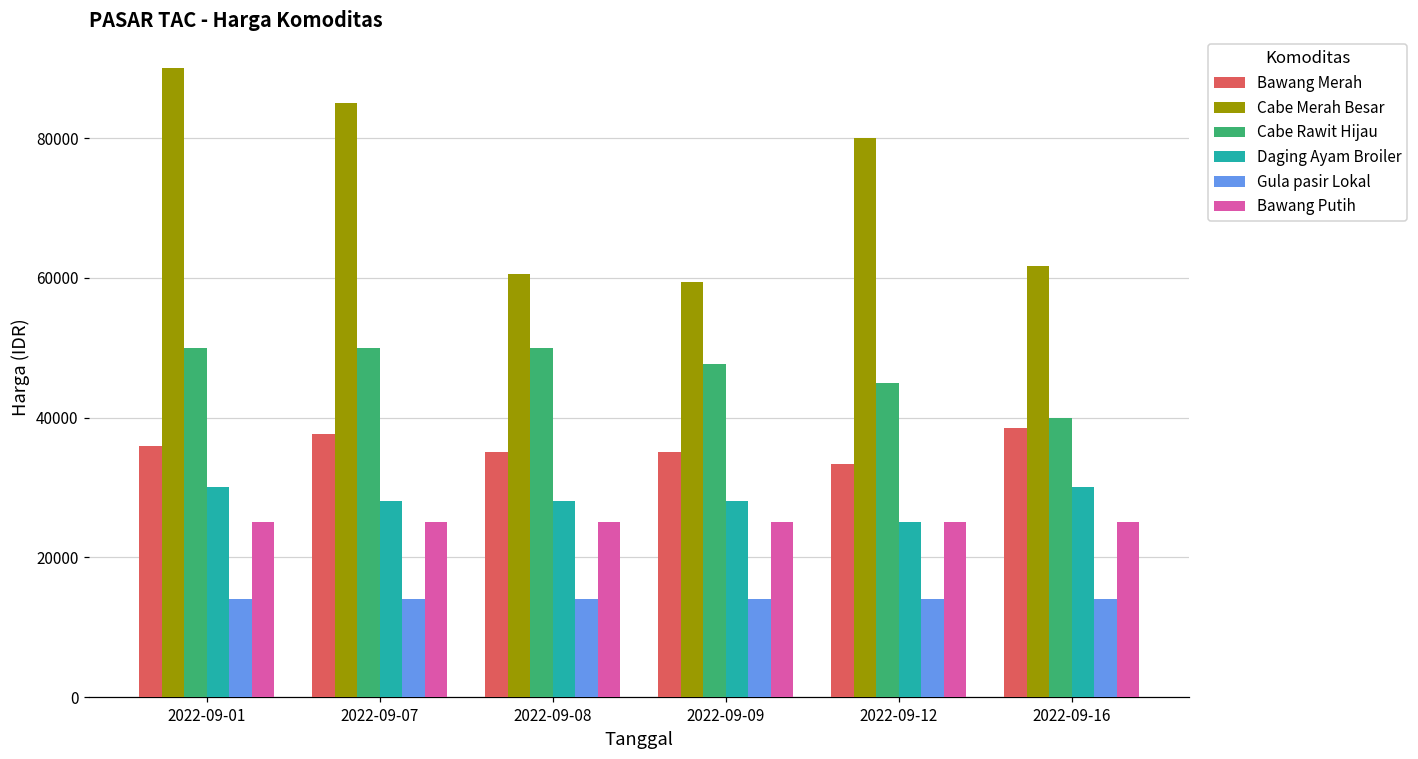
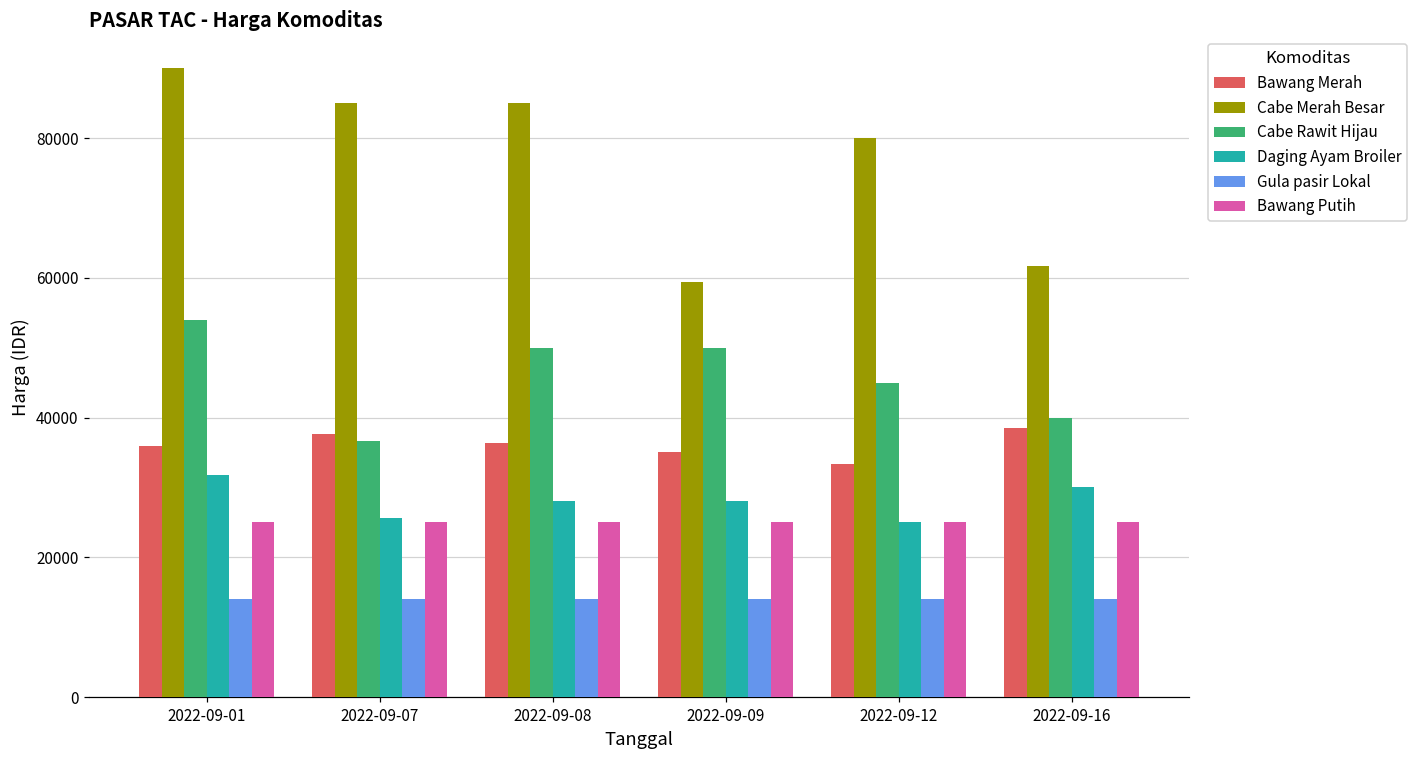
  {
    "Bawang Merah": {
      "2022-09-01": 36000,
      "2022-09-07": 38000,
-     "2022-09-08": 35000,
+     "2022-09-08": 36000,
      "2022-09-09": 35000,
      "2022-09-12": 33000,
      "2022-09-16": 38000
    },
    "Cabe Merah Besar": {
      "2022-09-01": 90000,
      "2022-09-07": 85000,
-     "2022-09-08": 61000,
+     "2022-09-08": 85000,
      "2022-09-09": 59000,
      "2022-09-12": 80000,
      "2022-09-16": 62000
    },
    "Cabe Rawit Hijau": {
-     "2022-09-01": 50000,
-     "2022-09-07": 50000,
+     "2022-09-01": 54000,
+     "2022-09-07": 37000,
      "2022-09-08": 50000,
-     "2022-09-09": 48000,
+     "2022-09-09": 50000,
      "2022-09-12": 45000,
      "2022-09-16": 40000
    },
    "Daging Ayam Broiler": {
-     "2022-09-01": 30000,
-     "2022-09-07": 28000,
+     "2022-09-01": 32000,
+     "2022-09-07": 26000,
      "2022-09-08": 28000,
      "2022-09-09": 28000,
      "2022-09-12": 25000,
      "2022-09-16": 30000
    },
    "Gula pasir Lokal": {
      "2022-09-01": 14000,
      "2022-09-07": 14000,
      "2022-09-08": 14000,
      "2022-09-09": 14000,
      "2022-09-12": 14000,
      "2022-09-16": 14000
    },
    "Bawang Putih": {
      "2022-09-01": 25000,
      "2022-09-07": 25000,
      "2022-09-08": 25000,
      "2022-09-09": 25000,
      "2022-09-12": 25000,
      "2022-09-16": 25000
    }
  }
